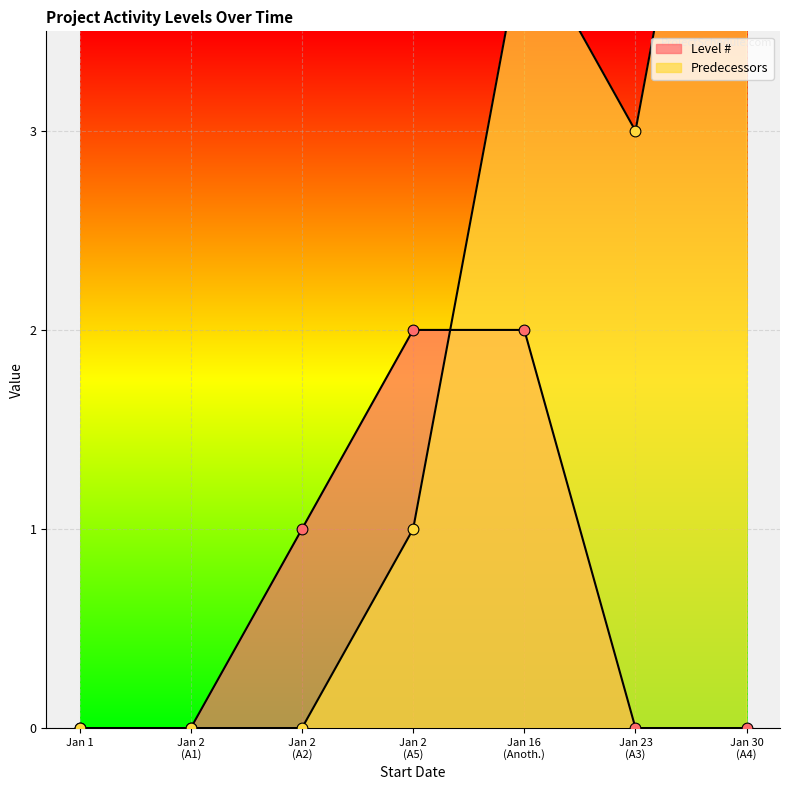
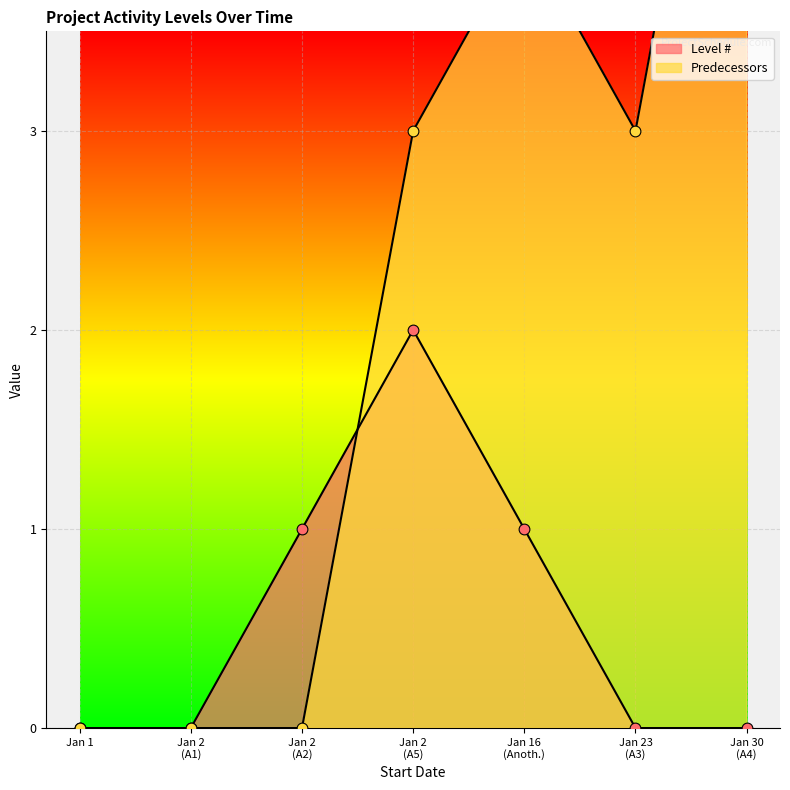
  {
    "Level #": {
      "Jan 2 (A2)": 1,
      "Jan 2 (A5)": 2,
-     "Jan 16 (Anoth.)": 2,
+     "Jan 16 (Anoth.)": 1,
      "Jan 23 (A3)": 0,
      "Jan 30 (A4)": 0
    },
    "Predecessors": {
      "Jan 2 (A2)": 0,
-     "Jan 2 (A5)": 1,
+     "Jan 2 (A5)": 3,
      "Jan 23 (A3)": 3
    }
  }
